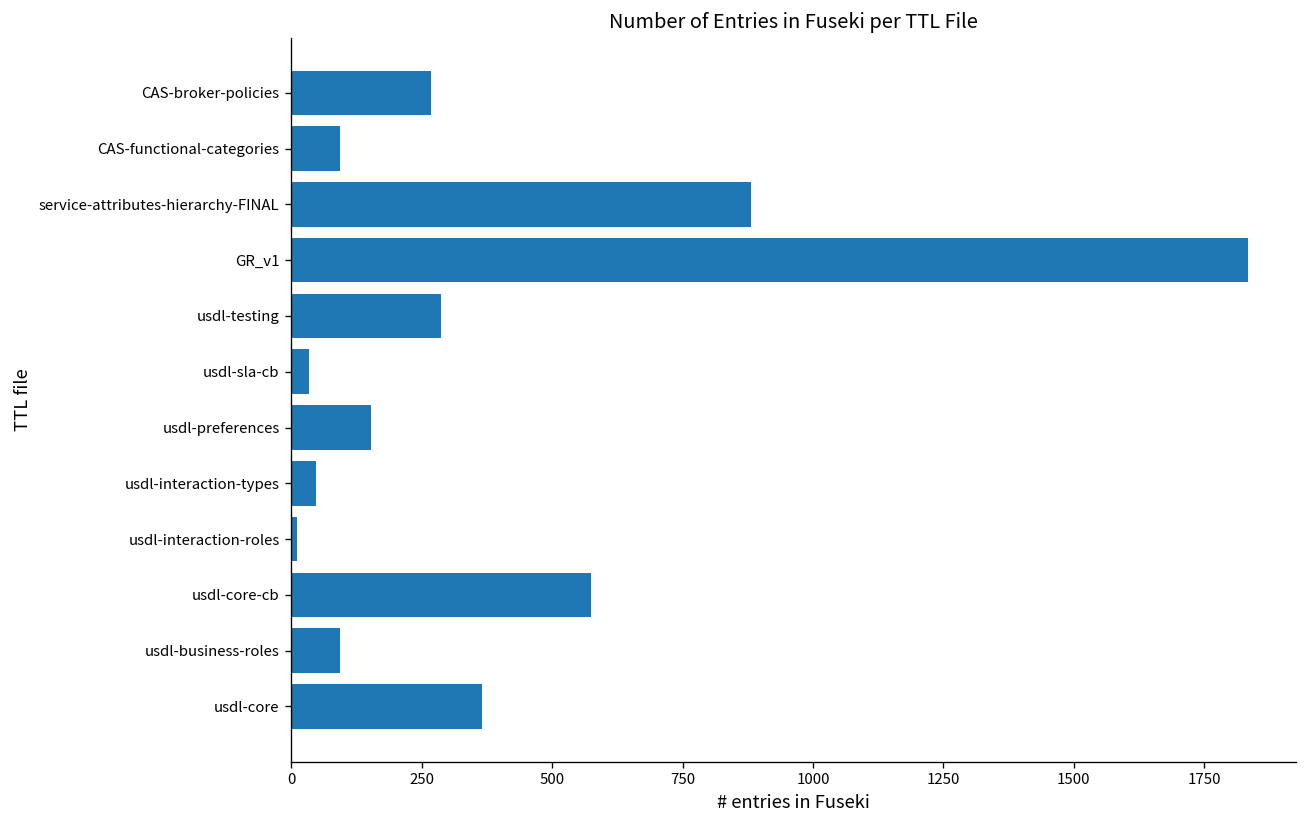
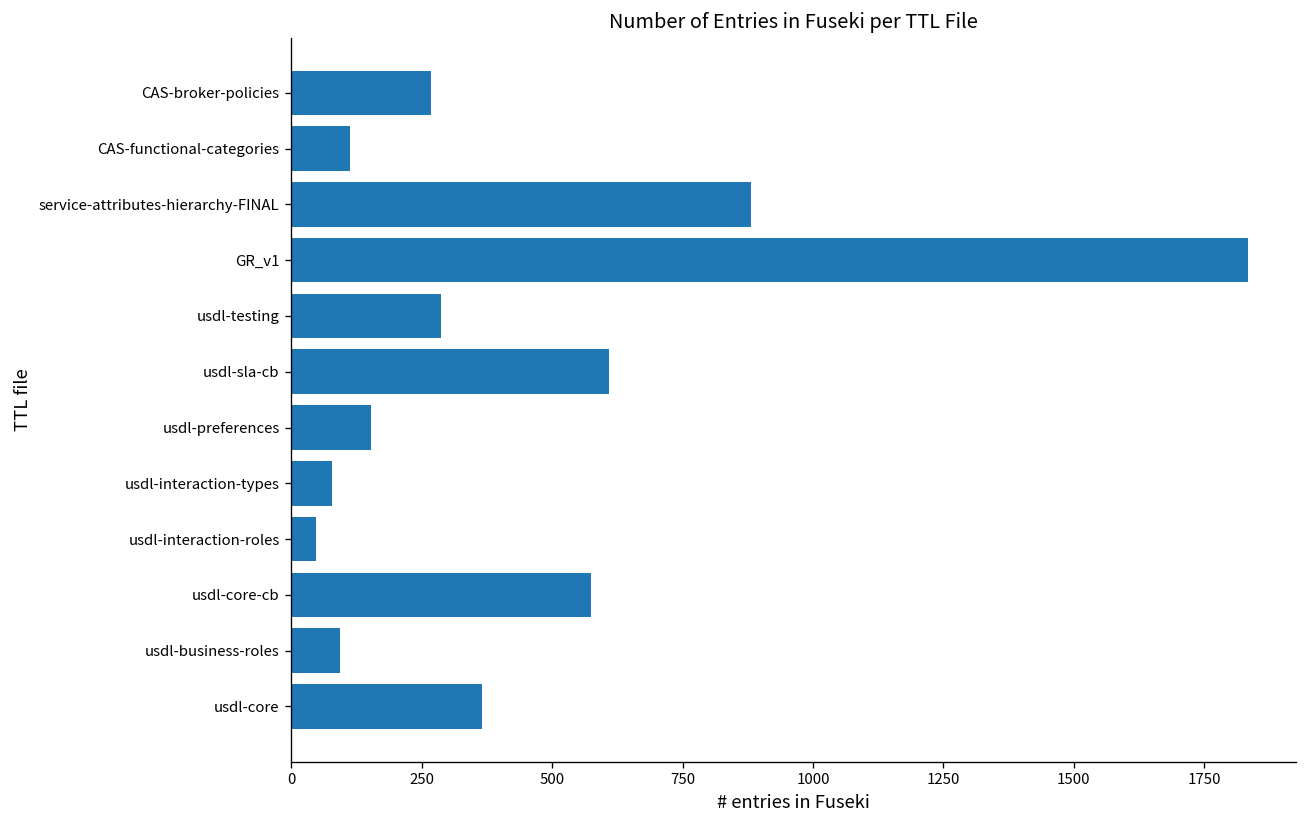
  {
    "CAS-broker-policies": 270,
-   "CAS-functional-categories": 90,
+   "CAS-functional-categories": 110,
    "service-attributes-hierarchy-FINAL": 880,
    "GR_v1": 1830,
    "usdl-testing": 290,
-   "usdl-sla-cb": 30,
+   "usdl-sla-cb": 610,
    "usdl-preferences": 150,
-   "usdl-interaction-types": 50,
-   "usdl-interaction-roles": 10,
+   "usdl-interaction-types": 80,
+   "usdl-interaction-roles": 50,
    "usdl-core-cb": 570,
    "usdl-business-roles": 90,
    "usdl-core": 370
  }
